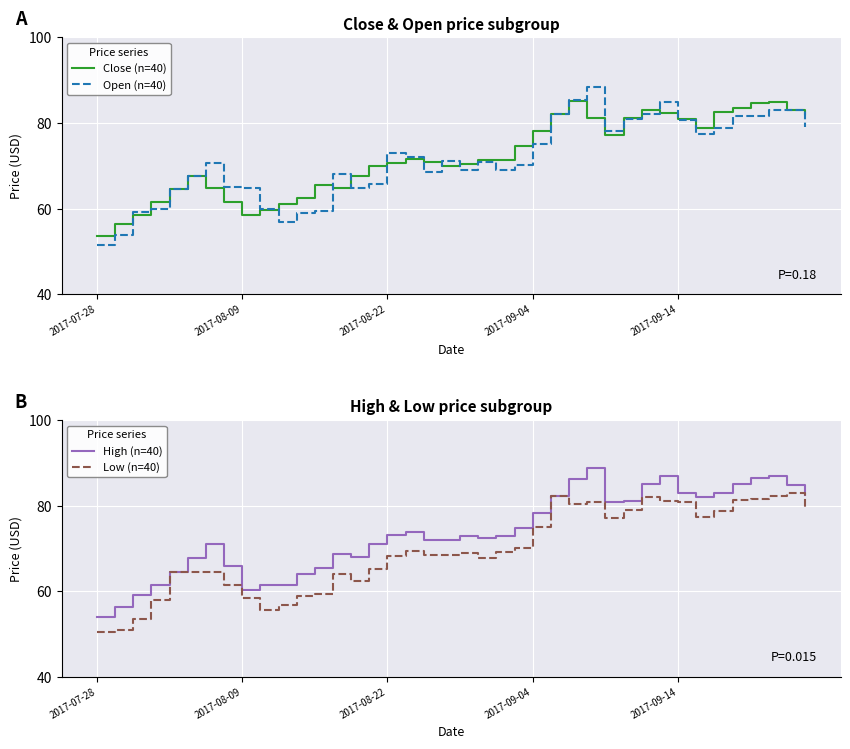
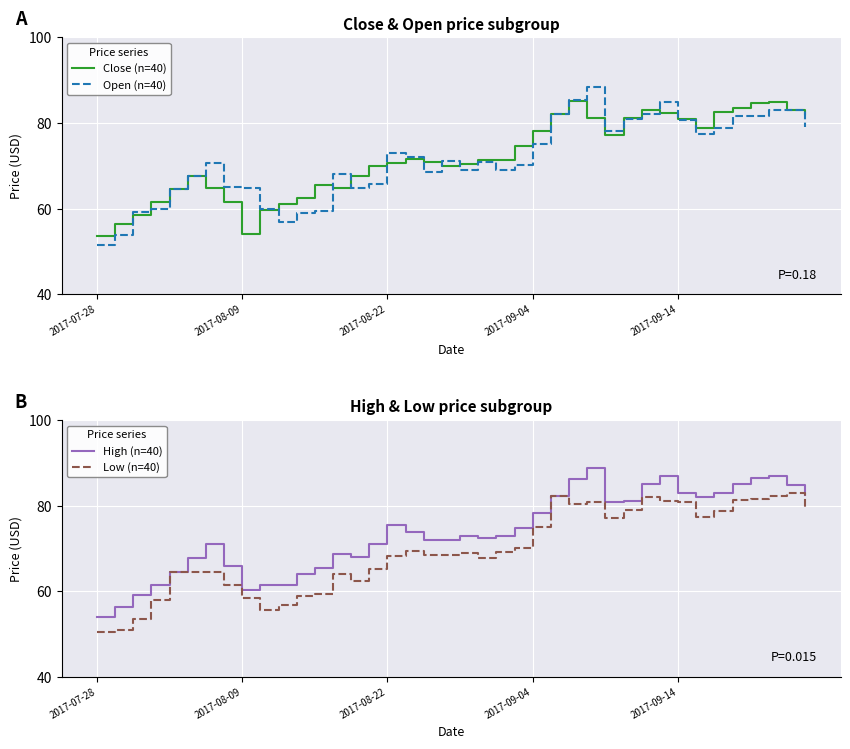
  {
    "Close & Open price subgroup": {
      "Close (n=40)": {
        "2017-07-28": 54,
-       "2017-08-09": 59,
+       "2017-08-09": 54,
        "2017-08-22": 71,
        "2017-09-04": 78
      },
      "Open (n=40)": {
        "2017-07-28": 52,
        "2017-08-09": 65,
        "2017-08-22": 73,
        "2017-09-04": 75
      }
    },
    "High & Low price subgroup": {
      "High (n=40)": {
        "2017-07-28": 54,
        "2017-08-09": 60,
-       "2017-08-22": 73,
+       "2017-08-22": 75,
        "2017-09-04": 78,
        "2017-09-14": 83
      },
      "Low (n=40)": {
        "2017-07-28": 51,
        "2017-08-09": 59,
        "2017-08-22": 68,
        "2017-09-04": 75,
        "2017-09-14": 81
      }
    }
  }
